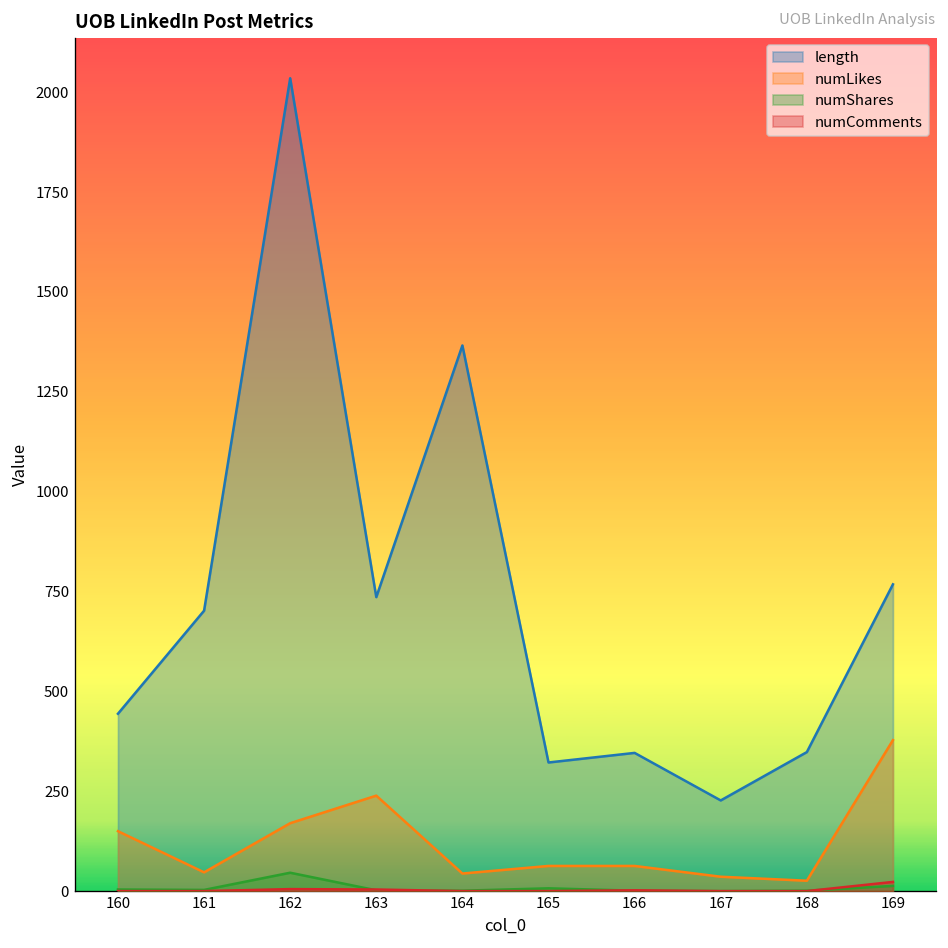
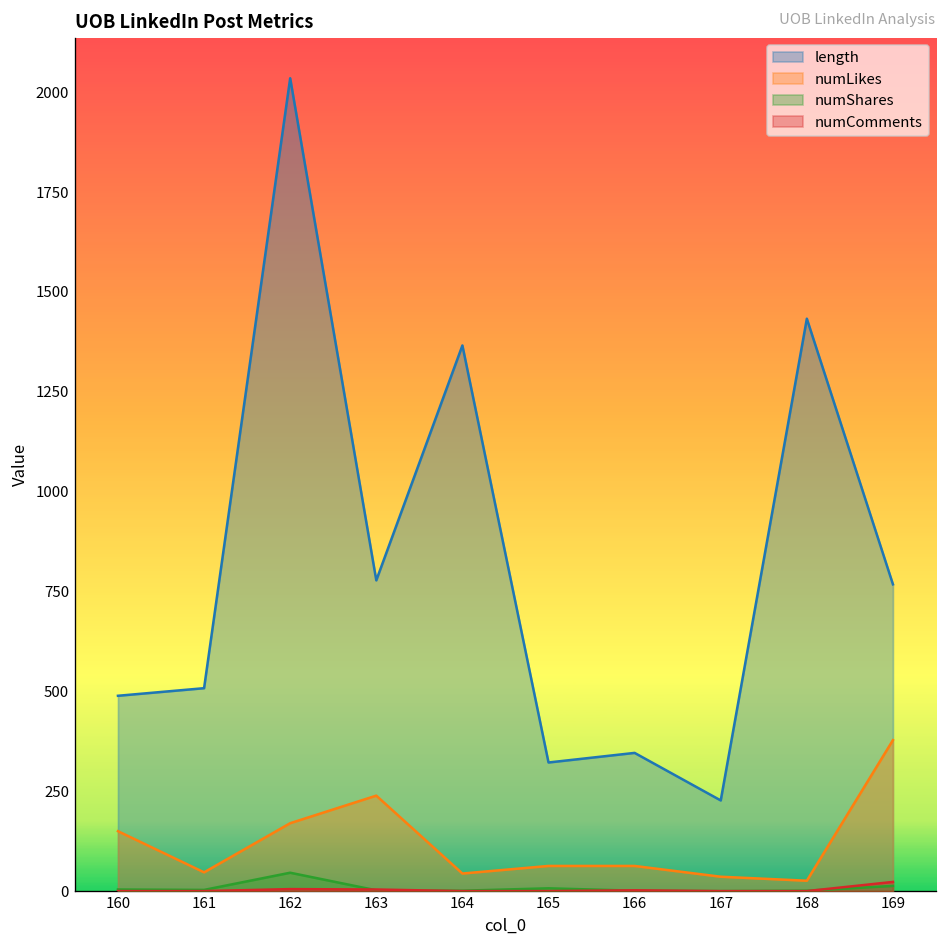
  {
    "length": {
-     "160": 440,
-     "161": 700,
+     "160": 490,
+     "161": 510,
      "162": 2040,
-     "163": 740,
+     "163": 780,
      "164": 1370,
      "165": 320,
      "166": 350,
      "167": 230,
-     "168": 350,
+     "168": 1430,
      "169": 770
    },
    "numShares": {
      "162": 50,
      "169": 10
    }
  }
